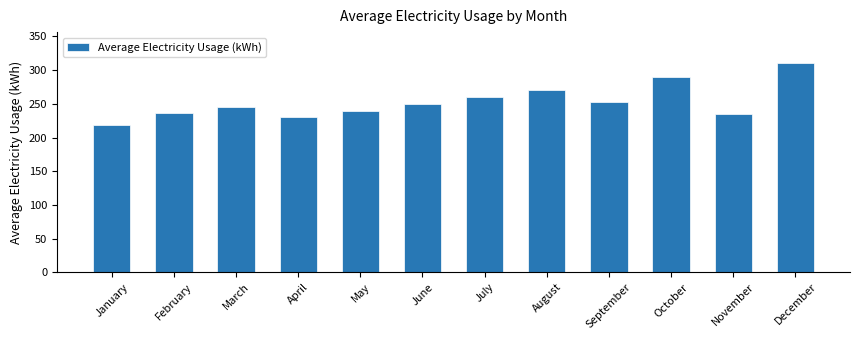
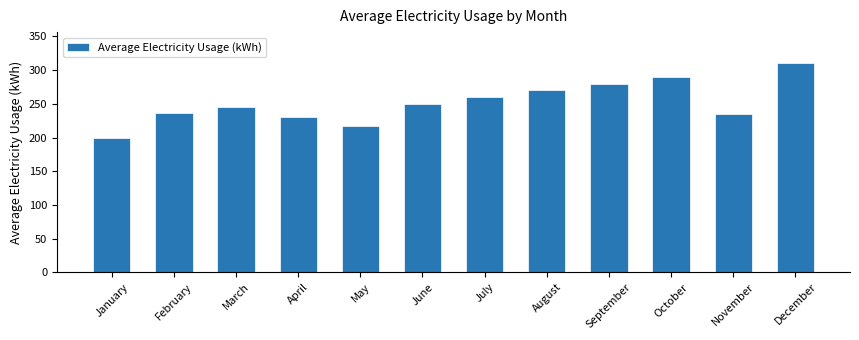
  {
-   "January": 220,
+   "January": 200,
    "February": 240,
    "March": 250,
    "April": 230,
-   "May": 240,
+   "May": 220,
    "June": 250,
    "July": 260,
    "August": 270,
-   "September": 250,
+   "September": 280,
    "October": 290,
    "November": 240,
    "December": 310
  }
